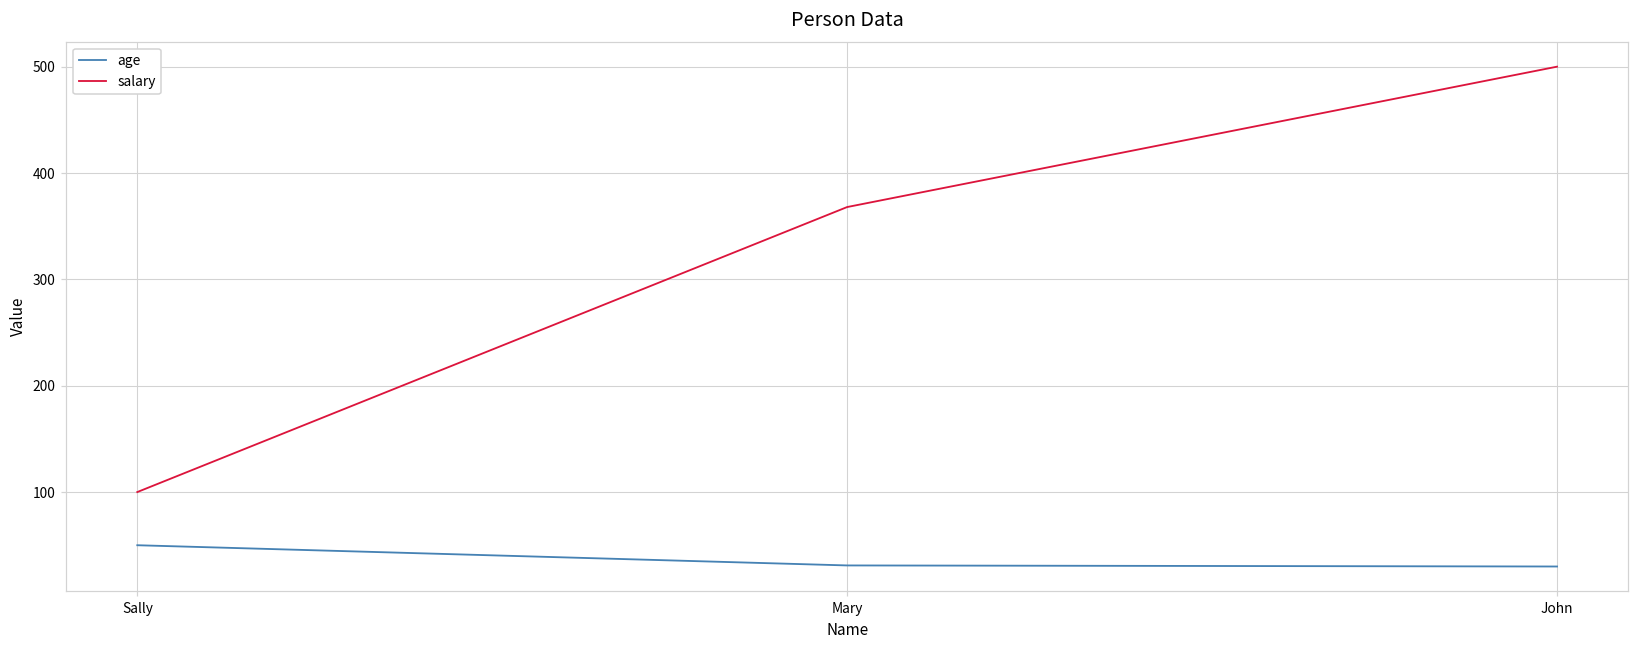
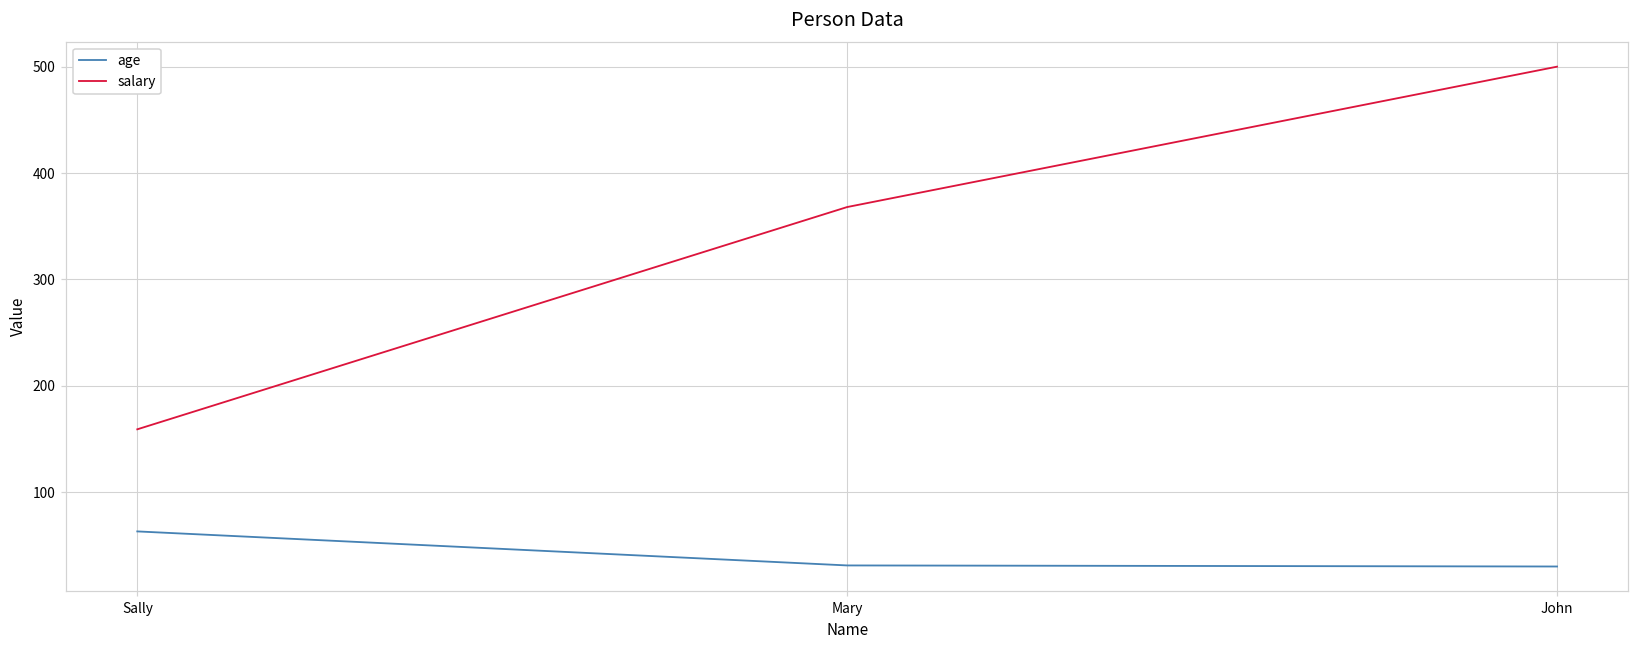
  {
    "age": {
-     "Sally": 50,
+     "Sally": 60,
      "Mary": 30,
      "John": 30
    },
    "salary": {
-     "Sally": 100,
+     "Sally": 160,
      "Mary": 370,
      "John": 500
    }
  }
